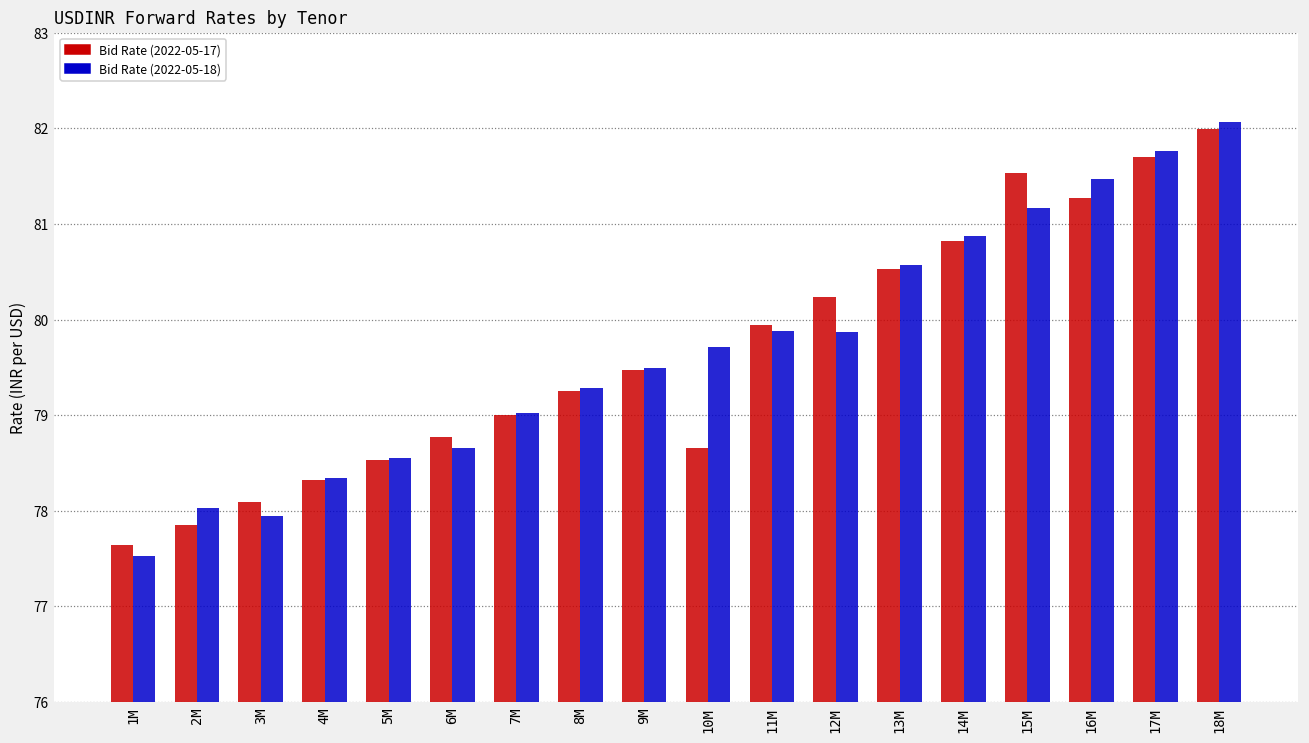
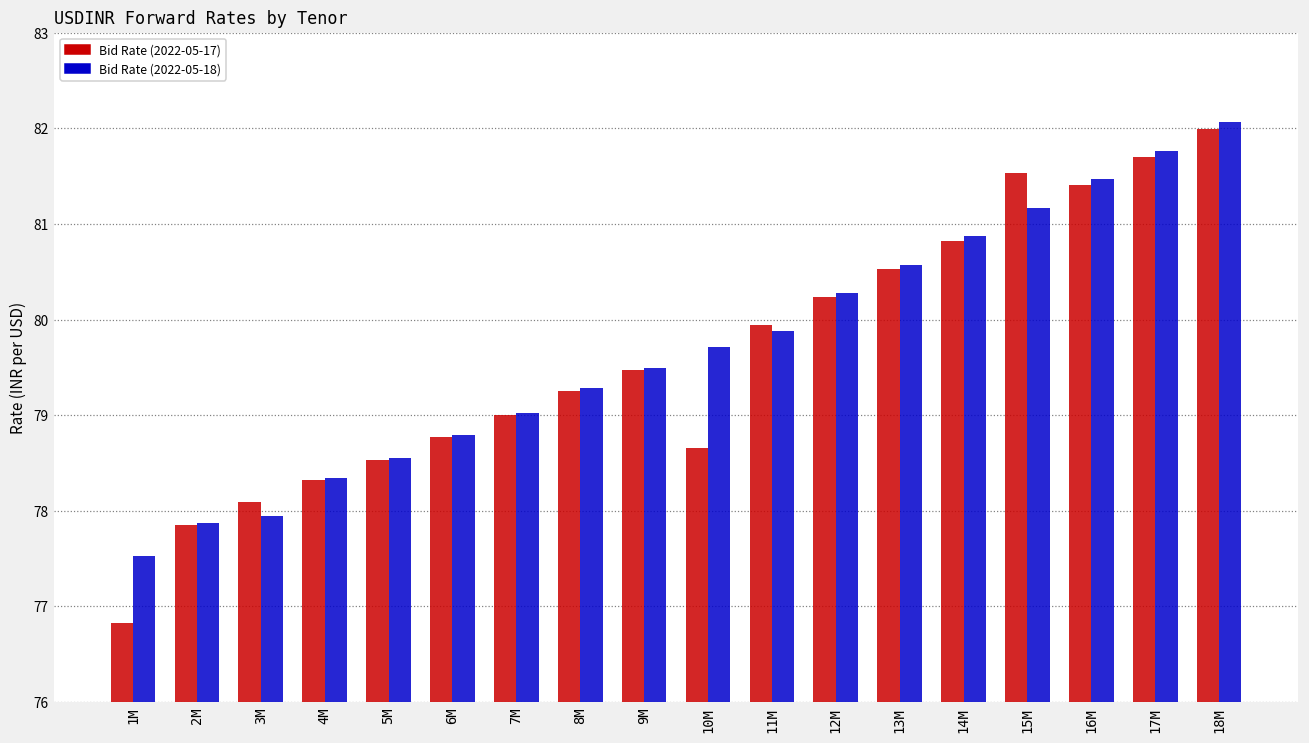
  {
    "Bid Rate (2022-05-17)": {
-     "1M": 77.6,
+     "1M": 76.8,
      "2M": 77.9,
      "3M": 78.1,
      "4M": 78.3,
      "5M": 78.5,
      "6M": 78.8,
      "7M": 79.0,
      "8M": 79.3,
      "9M": 79.5,
      "10M": 78.7,
      "11M": 79.9,
      "12M": 80.2,
      "13M": 80.5,
      "14M": 80.8,
      "15M": 81.5,
-     "16M": 81.3,
+     "16M": 81.4,
      "17M": 81.7,
      "18M": 82.0
    },
    "Bid Rate (2022-05-18)": {
      "1M": 77.5,
-     "2M": 78.0,
+     "2M": 77.9,
      "3M": 78.0,
      "4M": 78.3,
      "5M": 78.6,
-     "6M": 78.7,
+     "6M": 78.8,
      "7M": 79.0,
      "8M": 79.3,
      "9M": 79.5,
      "10M": 79.7,
      "11M": 79.9,
-     "12M": 79.9,
+     "12M": 80.3,
      "13M": 80.6,
      "14M": 80.9,
      "15M": 81.2,
      "16M": 81.5,
      "17M": 81.8,
      "18M": 82.1
    }
  }
